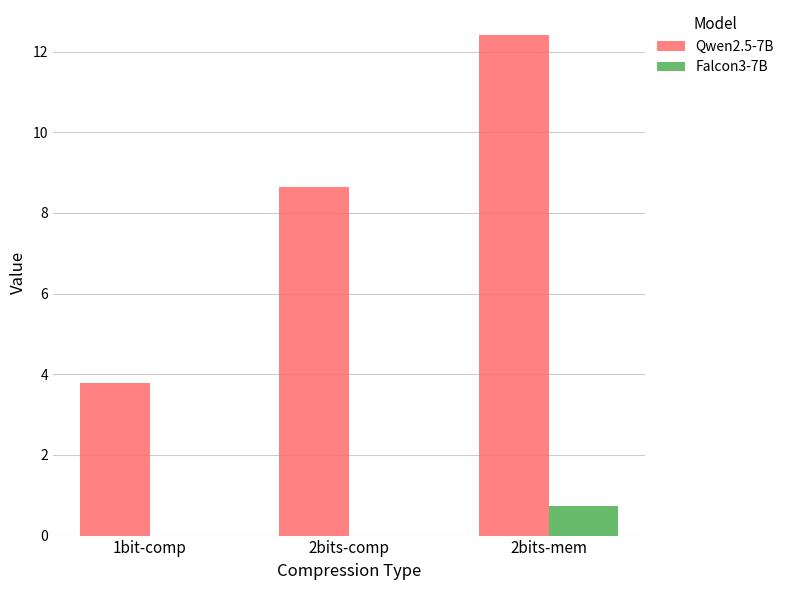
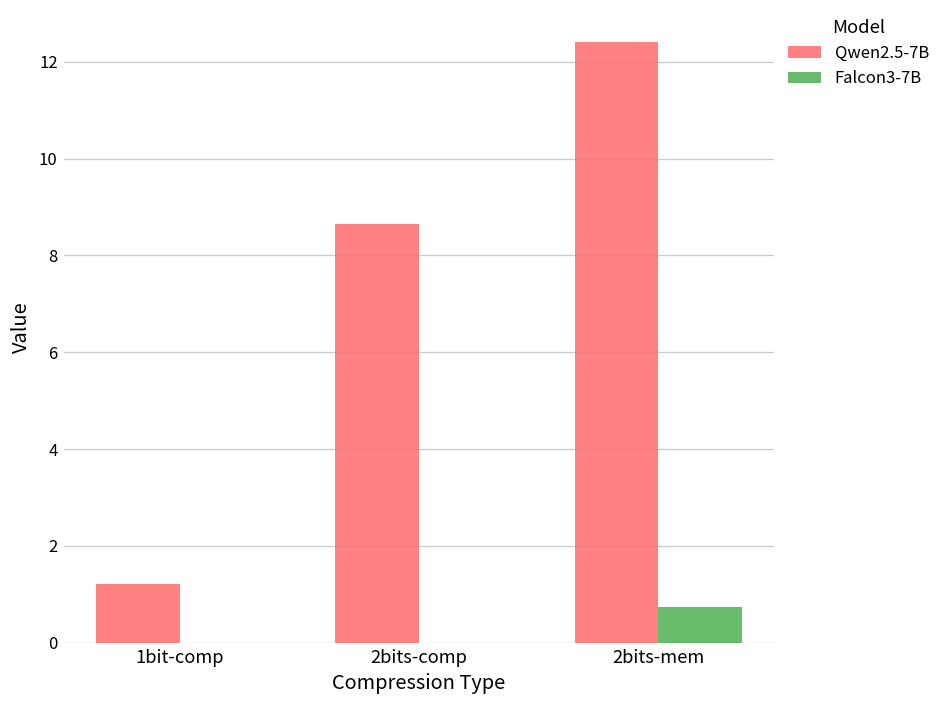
  {
    "Qwen2.5-7B": {
-     "1bit-comp": 3.8,
+     "1bit-comp": 1.2,
      "2bits-comp": 8.7,
      "2bits-mem": 12.4
    },
    "Falcon3-7B": {
      "1bit-comp": 0.0,
      "2bits-comp": 0.0,
      "2bits-mem": 0.7
    }
  }
